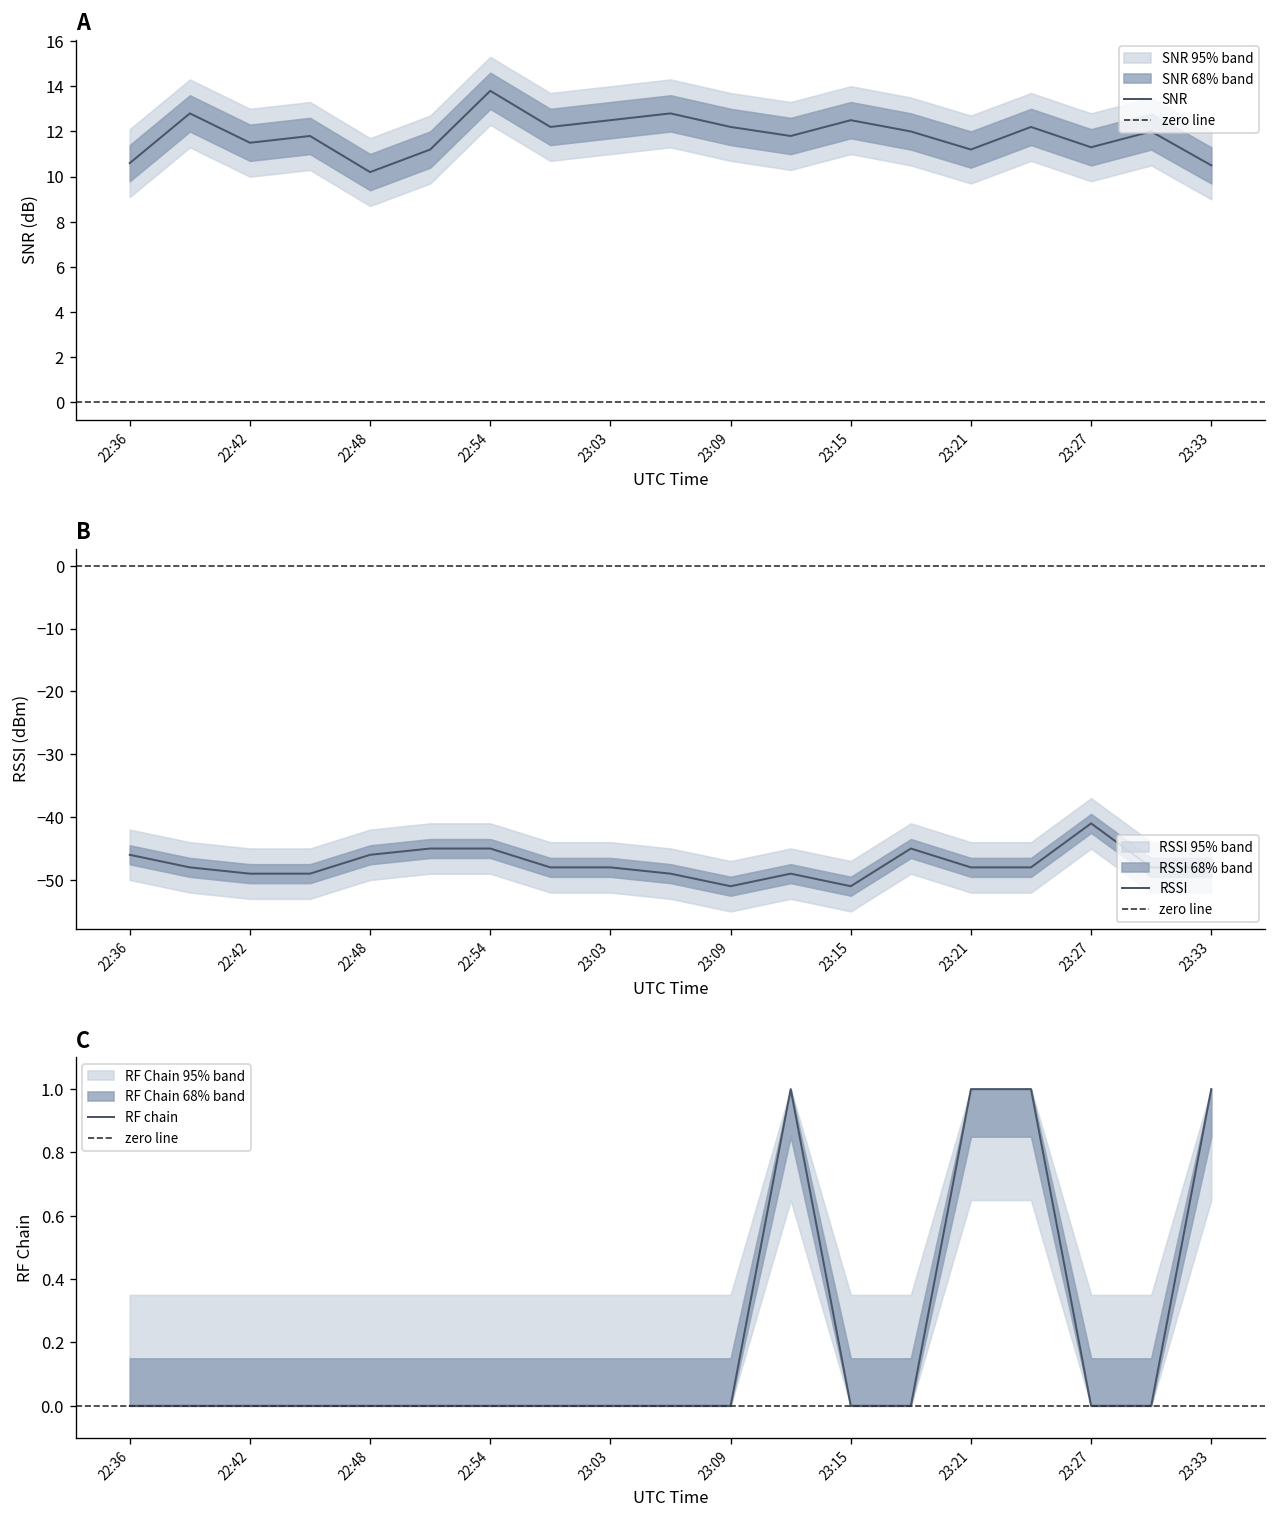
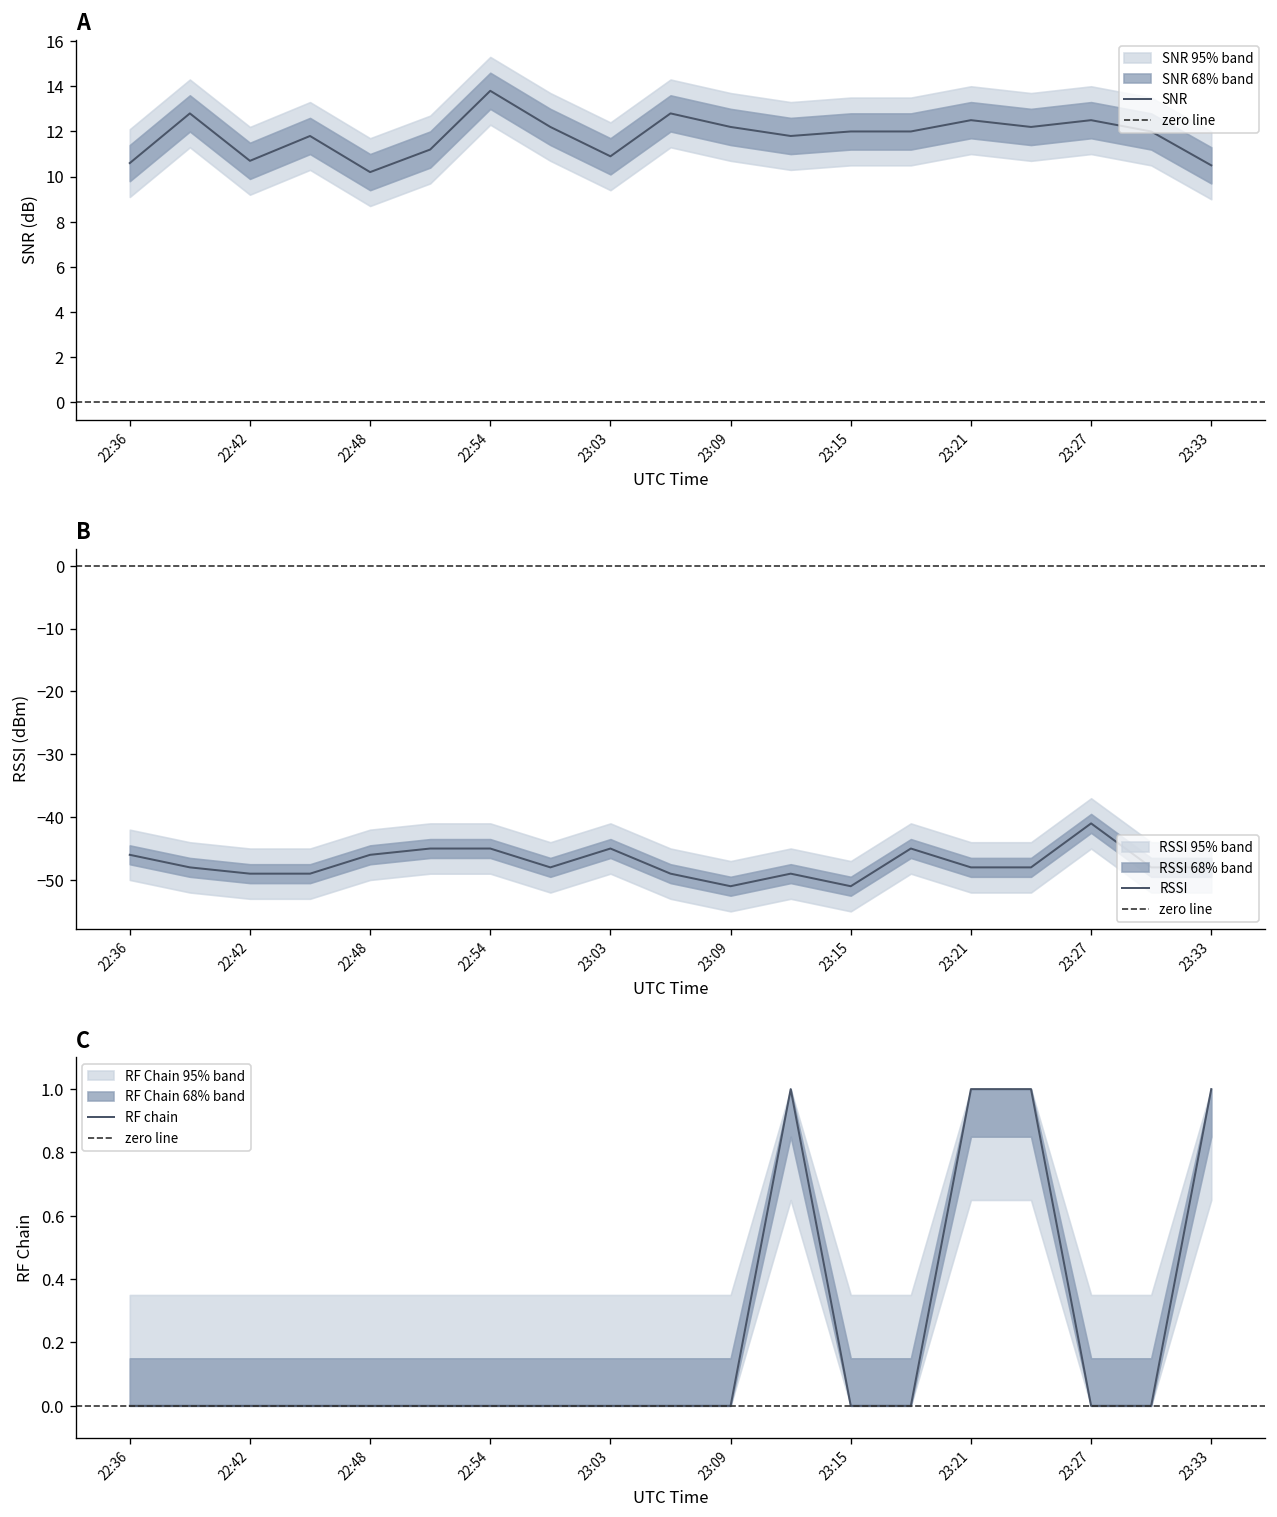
  {
    "A": {
      "SNR": {
        "22:36": 10.6,
-       "22:42": 11.5,
+       "22:42": 10.7,
        "22:48": 10.2,
        "22:54": 13.8,
-       "23:03": 12.5,
+       "23:03": 10.9,
        "23:09": 12.2,
-       "23:15": 12.5,
-       "23:21": 11.2,
-       "23:27": 11.3,
+       "23:15": 12.0,
+       "23:21": 12.5,
+       "23:27": 12.5,
        "23:33": 10.5
      }
    },
    "B": {
      "RSSI": {
        "22:36": -46,
        "22:42": -49,
        "22:48": -46,
        "22:54": -45,
-       "23:03": -48,
+       "23:03": -45,
        "23:09": -51,
        "23:15": -51,
        "23:21": -48,
        "23:27": -41
      }
    },
    "C": {
      "RF chain": {
        "22:36": 0.00,
        "22:42": 0.00,
        "22:48": 0.00,
        "22:54": 0.00,
        "23:03": 0.00,
        "23:09": 0.00,
        "23:15": 0.00,
        "23:27": 0.00
      }
    }
  }
